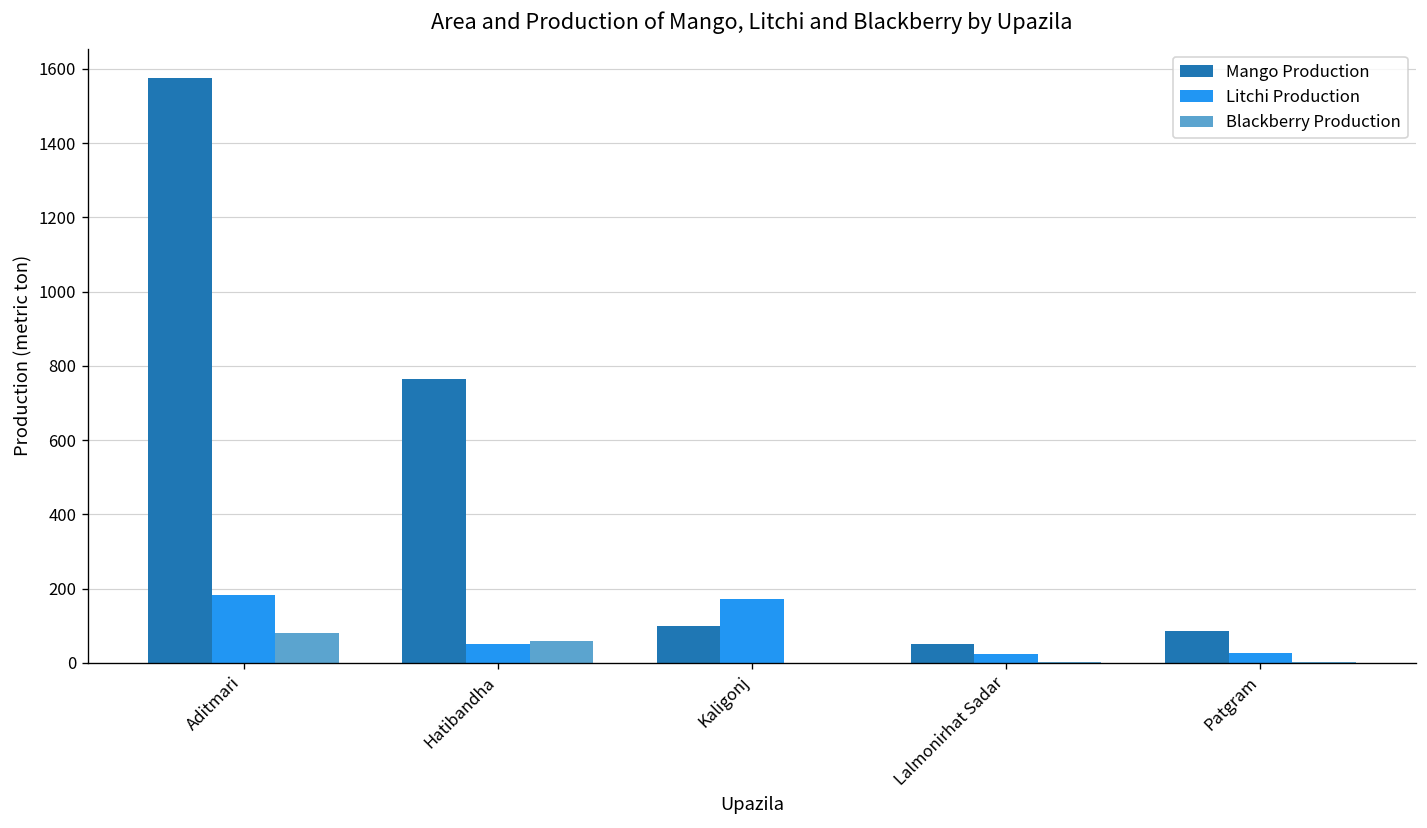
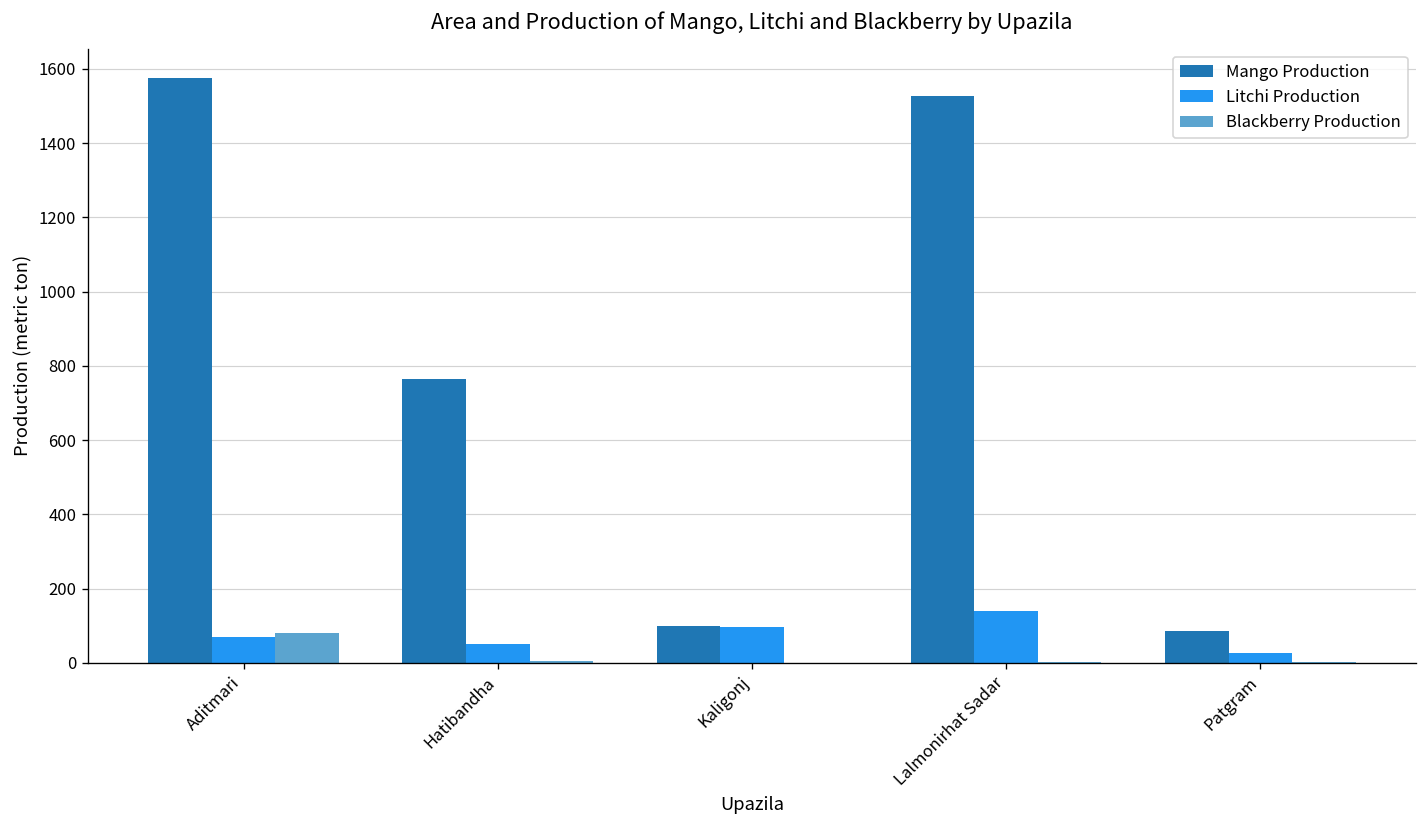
  {
    "Mango Production": {
      "Aditmari": 1580,
      "Hatibandha": 760,
      "Kaligonj": 100,
-     "Lalmonirhat Sadar": 50,
+     "Lalmonirhat Sadar": 1530,
      "Patgram": 90
    },
    "Litchi Production": {
-     "Aditmari": 180,
+     "Aditmari": 70,
      "Hatibandha": 50,
-     "Kaligonj": 170,
-     "Lalmonirhat Sadar": 30,
+     "Kaligonj": 100,
+     "Lalmonirhat Sadar": 140,
      "Patgram": 30
    },
    "Blackberry Production": {
      "Aditmari": 80,
-     "Hatibandha": 60,
+     "Hatibandha": 10,
      "Kaligonj": 0
    }
  }
